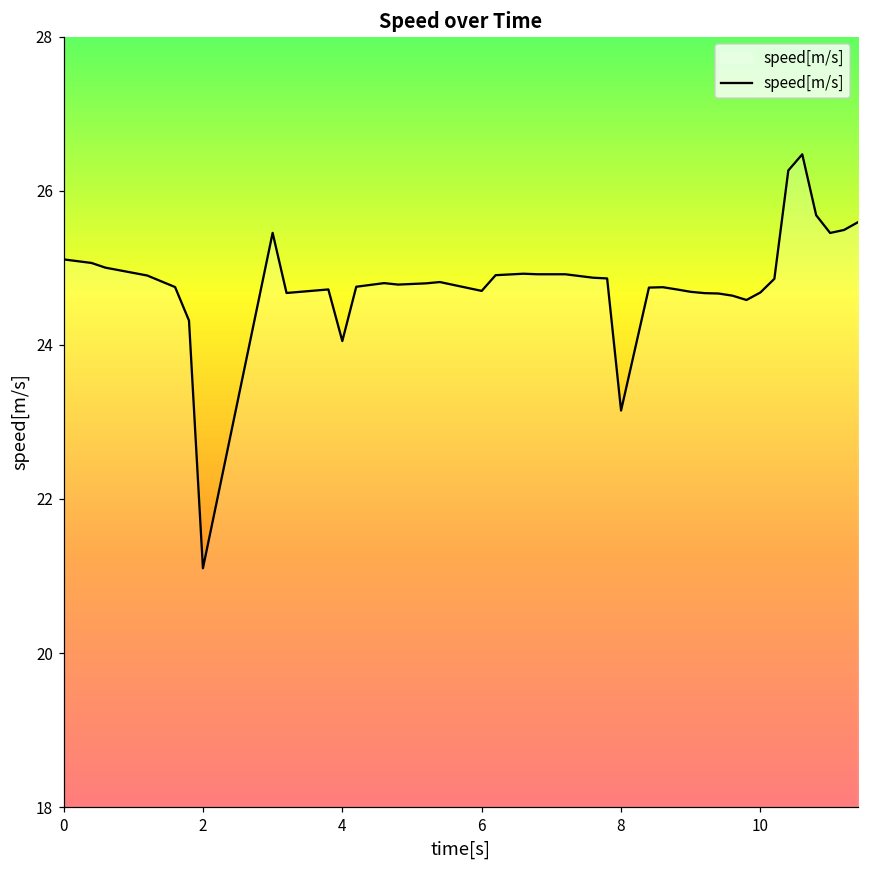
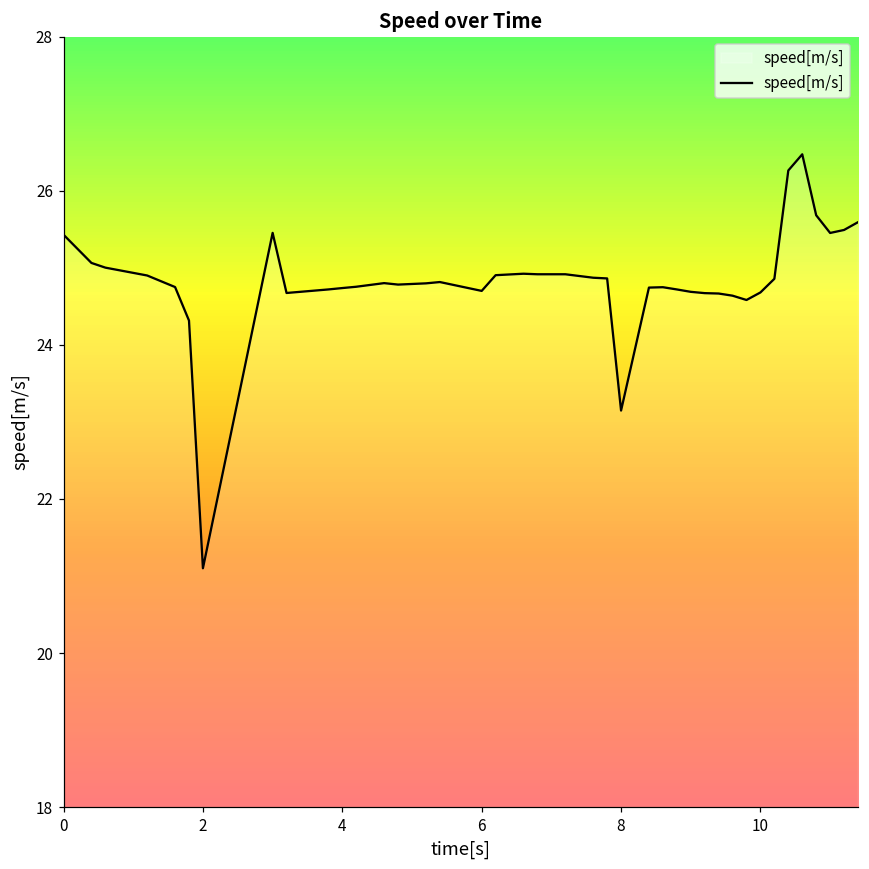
  {
-   "0": 25.1,
+   "0": 25.4,
    "2": 21.1,
-   "4": 24.0,
+   "4": 24.7,
    "6": 24.7,
    "8": 23.1,
    "10": 24.7
  }
